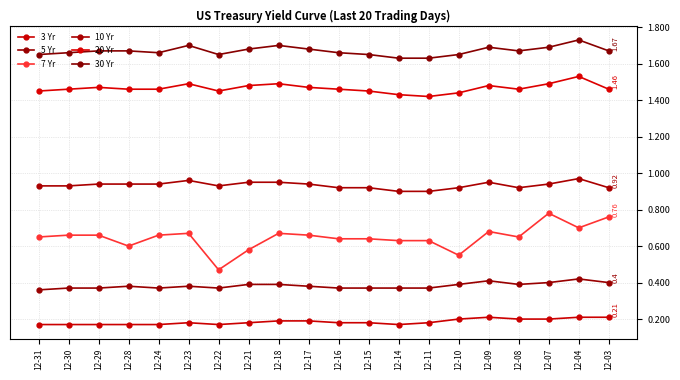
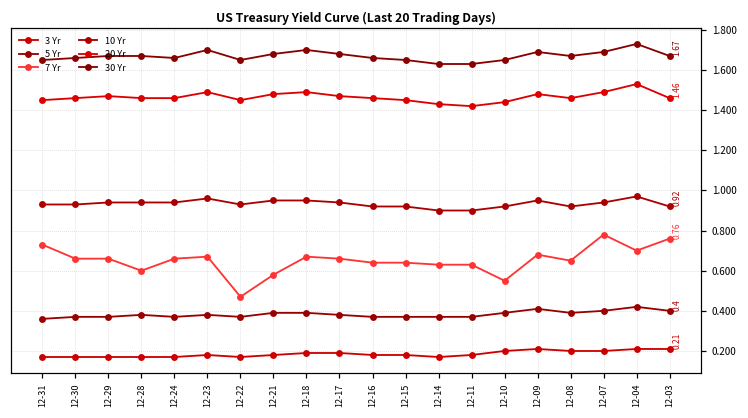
  {
    "7 Yr": {
-     "12-31": 0.65,
+     "12-31": 0.73,
      "12-30": 0.66,
      "12-29": 0.66,
      "12-28": 0.60,
      "12-24": 0.66,
      "12-23": 0.67,
      "12-22": 0.47,
      "12-21": 0.58,
      "12-18": 0.67,
      "12-17": 0.66,
      "12-16": 0.64,
      "12-15": 0.64,
      "12-14": 0.63,
      "12-11": 0.63,
      "12-10": 0.55,
      "12-09": 0.68,
      "12-08": 0.65,
      "12-07": 0.78,
      "12-04": 0.70
    }
  }
